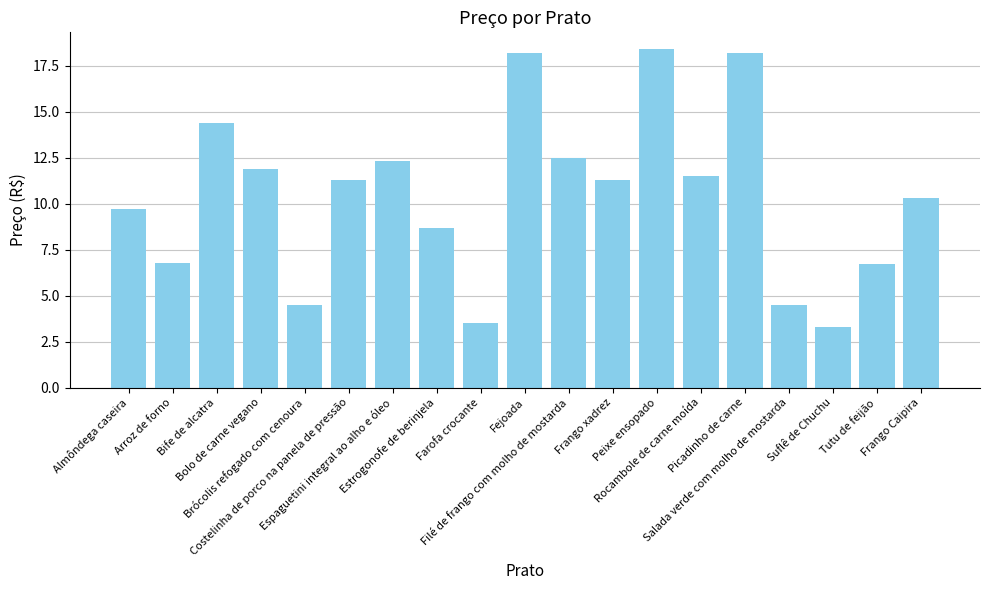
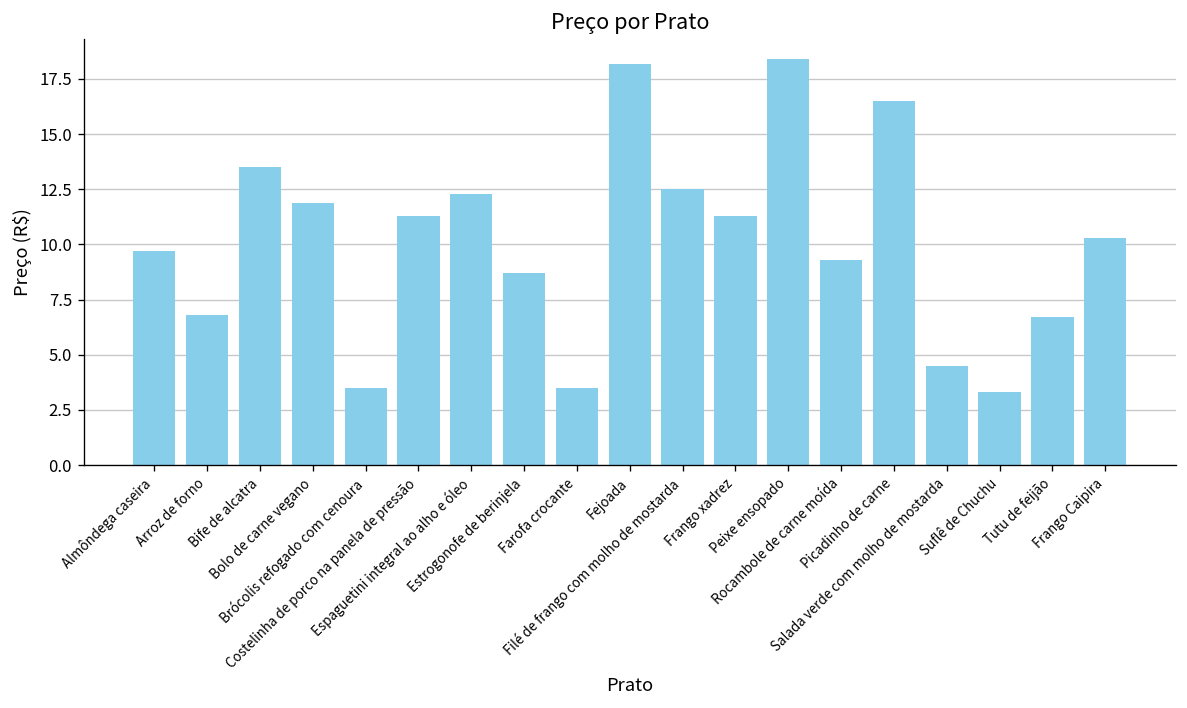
  {
    "Almôndega caseira": 9.7,
    "Arroz de forno": 6.8,
-   "Bife de alcatra": 14.4,
+   "Bife de alcatra": 13.5,
    "Bolo de carne vegano": 11.9,
-   "Brócolis refogado com cenoura": 4.5,
+   "Brócolis refogado com cenoura": 3.5,
    "Costelinha de porco na panela de pressão": 11.3,
    "Espaguetini integral ao alho e óleo": 12.3,
    "Estrogonofe de berinjela": 8.7,
    "Farofa crocante": 3.5,
    "Fejoada": 18.2,
    "Filé de frango com molho de mostarda": 12.5,
    "Frango xadrez": 11.3,
    "Peixe ensopado": 18.4,
-   "Rocambole de carne moída": 11.5,
-   "Picadinho de carne": 18.2,
+   "Rocambole de carne moída": 9.3,
+   "Picadinho de carne": 16.5,
    "Salada verde com molho de mostarda": 4.5,
    "Suflê de Chuchu": 3.3,
    "Tutu de feijão": 6.7,
    "Frango Caipira": 10.3
  }
